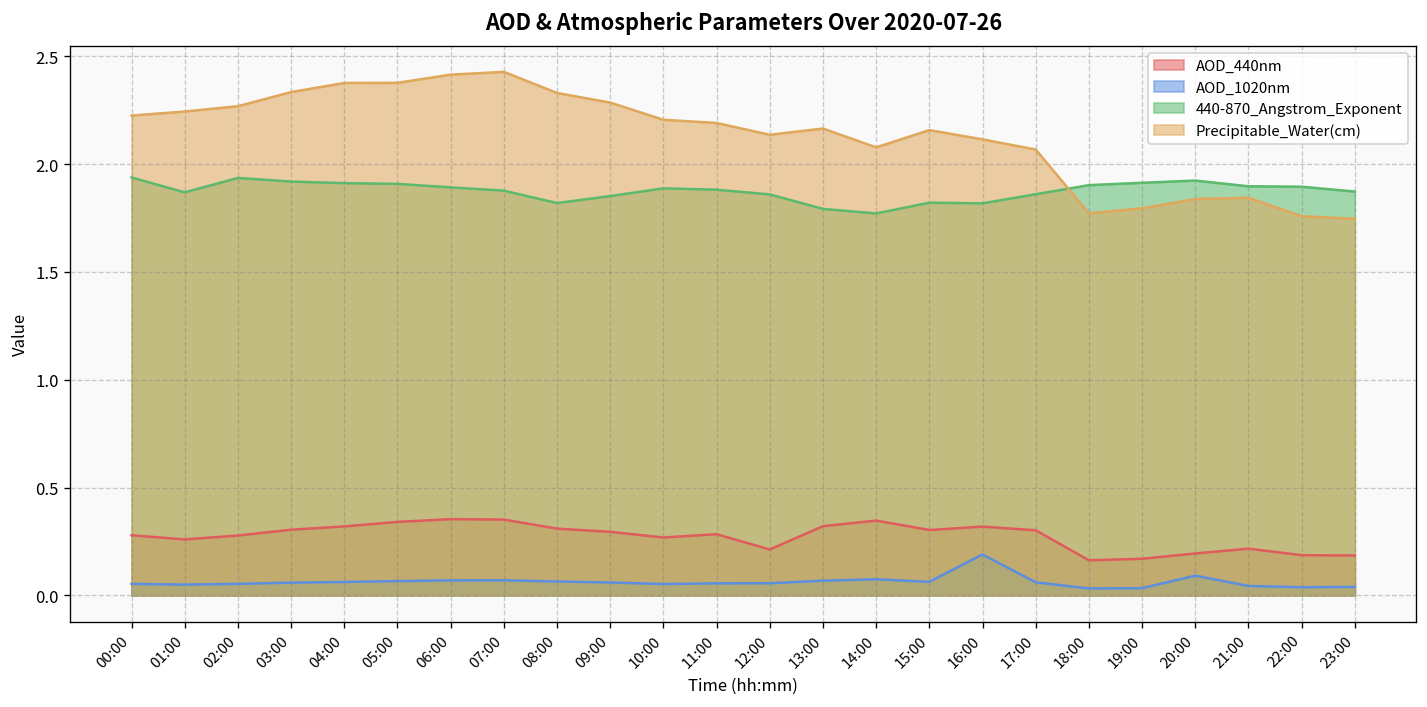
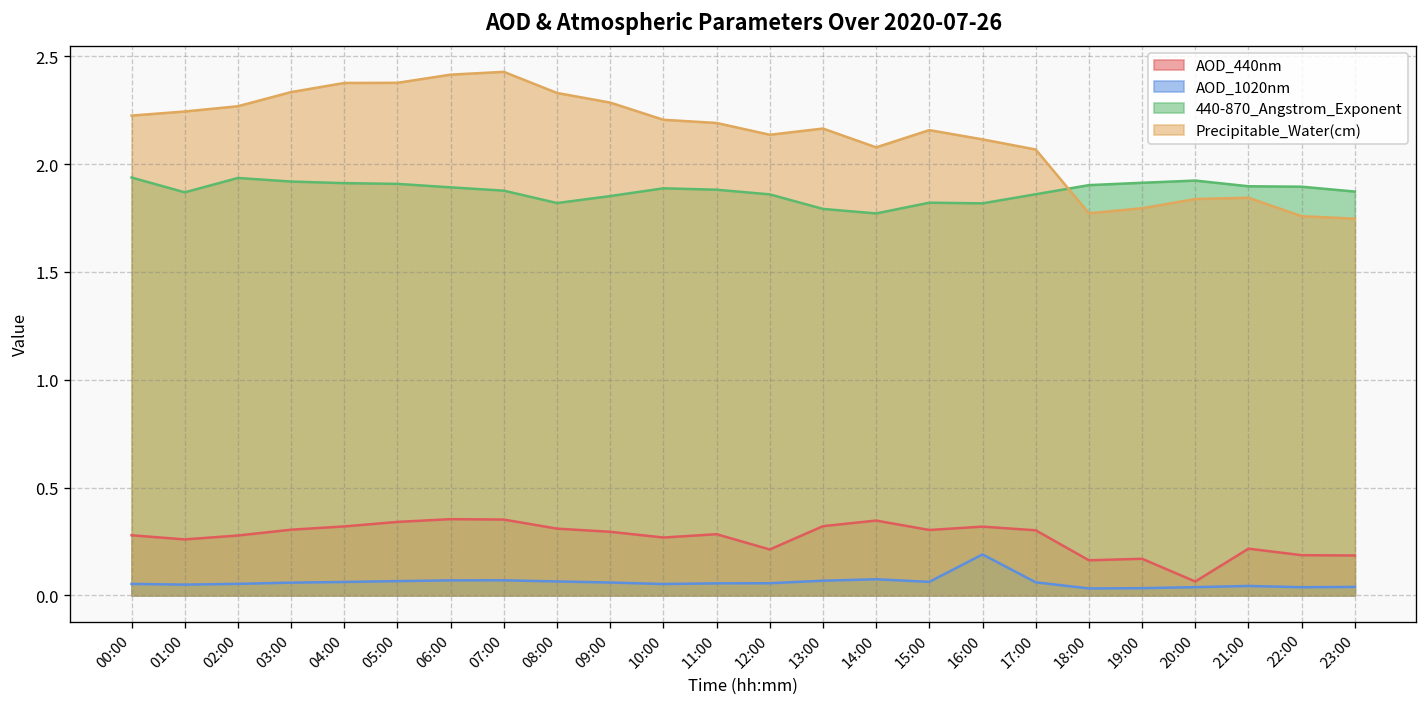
  {
    "AOD_440nm": {
      "00:00": 0.28,
      "01:00": 0.26,
      "02:00": 0.28,
      "03:00": 0.30,
      "04:00": 0.32,
      "05:00": 0.34,
      "06:00": 0.35,
      "07:00": 0.35,
      "08:00": 0.31,
      "09:00": 0.29,
      "10:00": 0.27,
      "11:00": 0.28,
      "12:00": 0.21,
      "13:00": 0.32,
      "14:00": 0.35,
      "15:00": 0.30,
      "16:00": 0.32,
      "17:00": 0.30,
      "18:00": 0.16,
      "19:00": 0.17,
-     "20:00": 0.19,
+     "20:00": 0.06,
      "21:00": 0.22,
      "22:00": 0.19,
      "23:00": 0.18
    },
    "AOD_1020nm": {
      "00:00": 0.05,
      "01:00": 0.05,
      "02:00": 0.05,
      "03:00": 0.06,
      "04:00": 0.06,
      "05:00": 0.07,
      "06:00": 0.07,
      "07:00": 0.07,
      "08:00": 0.06,
      "09:00": 0.06,
      "10:00": 0.05,
      "11:00": 0.06,
      "12:00": 0.06,
      "13:00": 0.07,
      "14:00": 0.07,
      "15:00": 0.06,
      "16:00": 0.19,
      "17:00": 0.06,
      "18:00": 0.03,
      "19:00": 0.03,
-     "20:00": 0.09,
+     "20:00": 0.04,
      "21:00": 0.04,
      "22:00": 0.04,
      "23:00": 0.04
    },
    "440-870_Angstrom_Exponent": {
      "00:00": 1.94,
      "01:00": 1.87,
      "02:00": 1.94,
      "03:00": 1.92,
      "04:00": 1.91,
      "05:00": 1.91,
      "06:00": 1.89,
      "07:00": 1.88,
      "08:00": 1.82,
      "09:00": 1.85,
      "10:00": 1.89,
      "11:00": 1.88,
      "12:00": 1.86,
      "13:00": 1.79,
      "14:00": 1.77,
      "15:00": 1.82,
      "16:00": 1.82,
      "17:00": 1.86,
      "18:00": 1.90,
      "19:00": 1.91,
      "20:00": 1.92,
      "21:00": 1.90,
      "22:00": 1.90,
      "23:00": 1.87
    },
    "Precipitable_Water(cm)": {
      "00:00": 2.22,
      "01:00": 2.24,
      "02:00": 2.27,
      "03:00": 2.33,
      "04:00": 2.38,
      "05:00": 2.38,
      "06:00": 2.41,
      "07:00": 2.43,
      "08:00": 2.33,
      "09:00": 2.29,
      "10:00": 2.21,
      "11:00": 2.19,
      "12:00": 2.14,
      "13:00": 2.16,
      "14:00": 2.08,
      "15:00": 2.16,
      "16:00": 2.11,
      "17:00": 2.07,
      "18:00": 1.77,
      "19:00": 1.80,
      "20:00": 1.84,
      "21:00": 1.84,
      "22:00": 1.76,
      "23:00": 1.75
    }
  }
